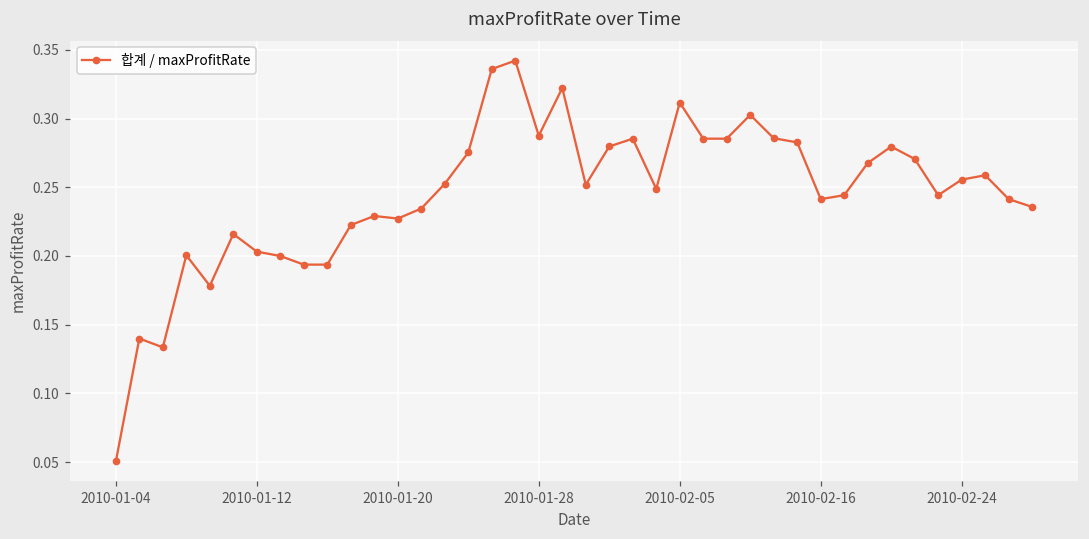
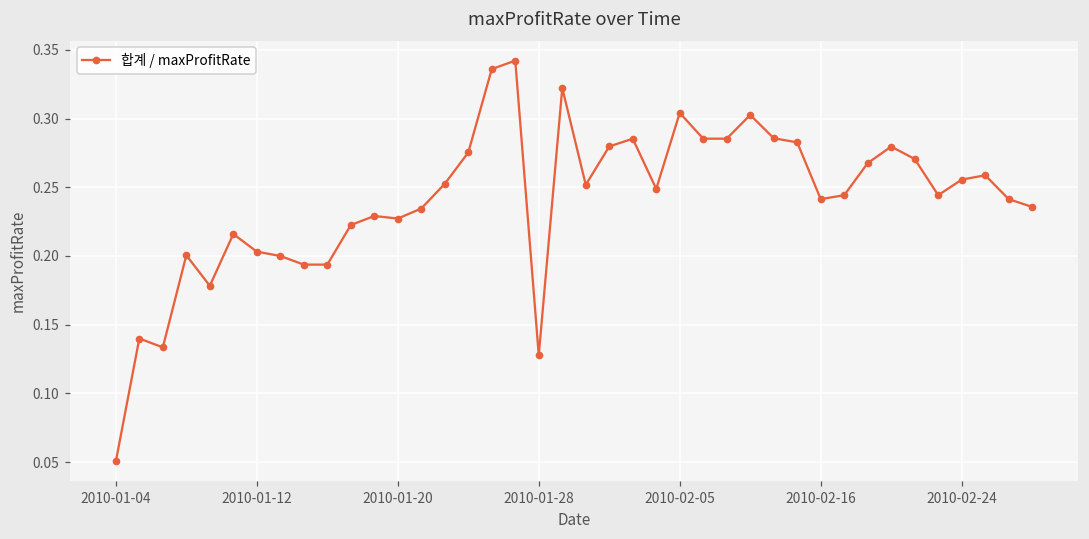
  {
    "2010-01-04": 0.050,
    "2010-01-12": 0.203,
    "2010-01-20": 0.227,
-   "2010-01-28": 0.288,
-   "2010-02-05": 0.312,
+   "2010-01-28": 0.128,
+   "2010-02-05": 0.304,
    "2010-02-16": 0.241,
    "2010-02-24": 0.256
  }
